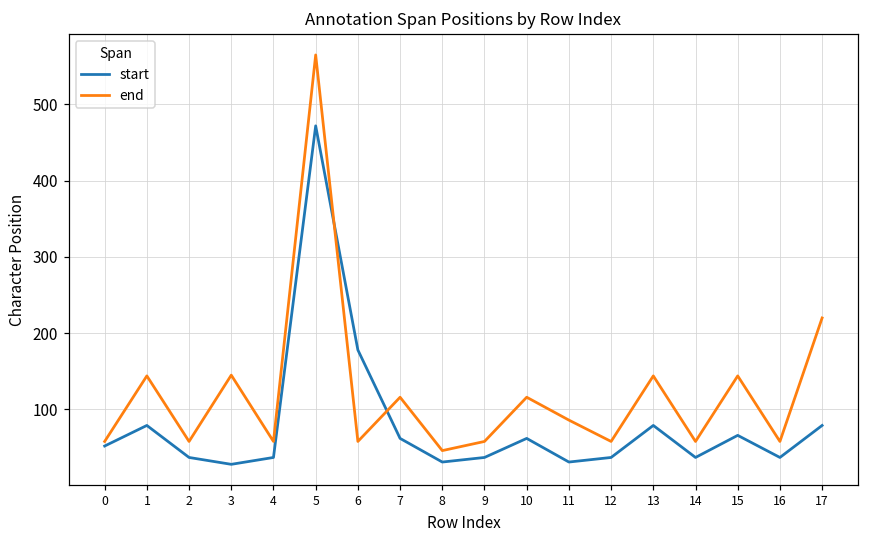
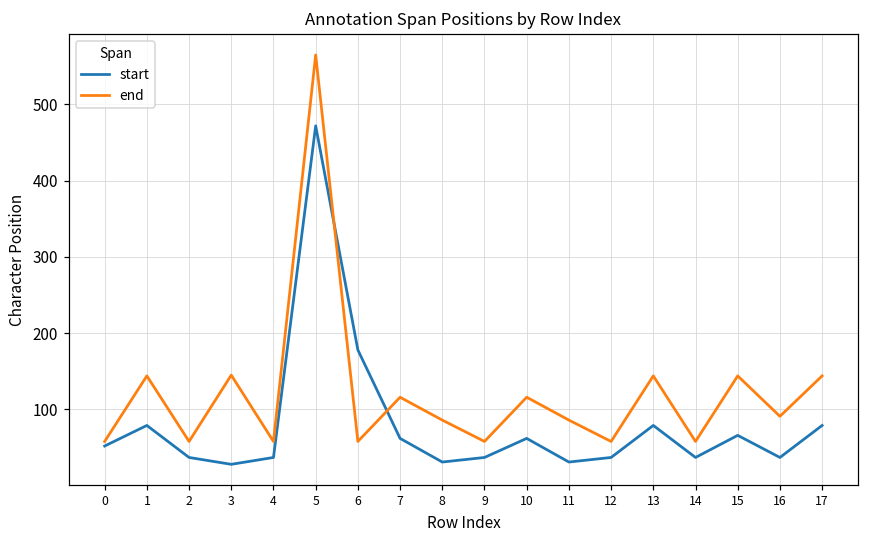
  {
    "start": {
      "0": 50,
      "1": 80,
      "2": 40,
      "3": 30,
      "4": 40,
      "5": 470,
      "6": 180,
      "7": 60,
      "8": 30,
      "9": 40,
      "10": 60,
      "11": 30,
      "12": 40,
      "13": 80,
      "14": 40,
      "15": 70,
      "16": 40,
      "17": 80
    },
    "end": {
      "0": 60,
      "1": 140,
      "2": 60,
      "3": 150,
      "4": 60,
      "5": 570,
      "6": 60,
      "7": 120,
-     "8": 50,
+     "8": 90,
      "9": 60,
      "10": 120,
      "11": 90,
      "12": 60,
      "13": 140,
      "14": 60,
      "15": 140,
-     "16": 60,
-     "17": 220
+     "16": 90,
+     "17": 140
    }
  }
